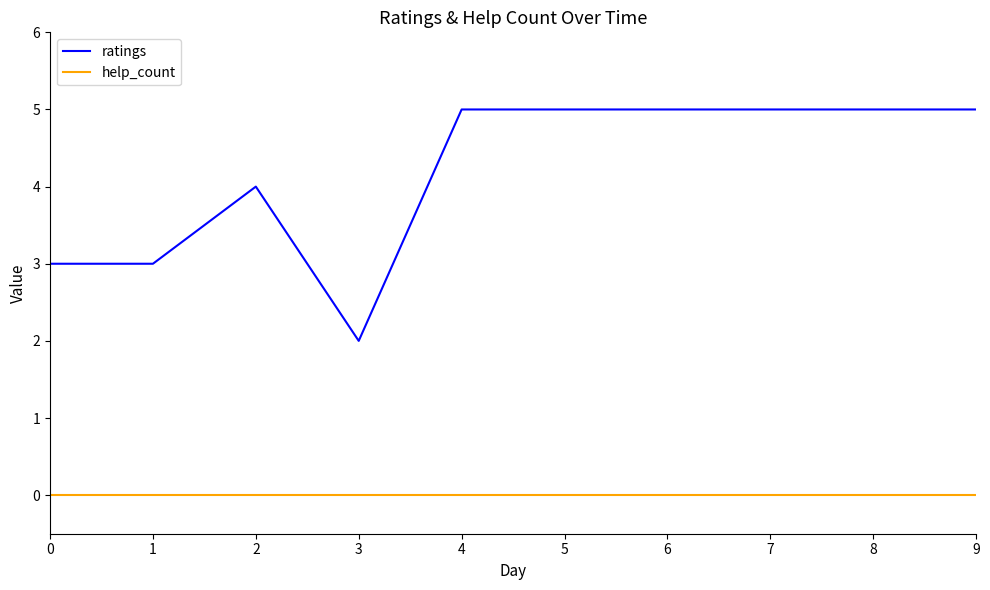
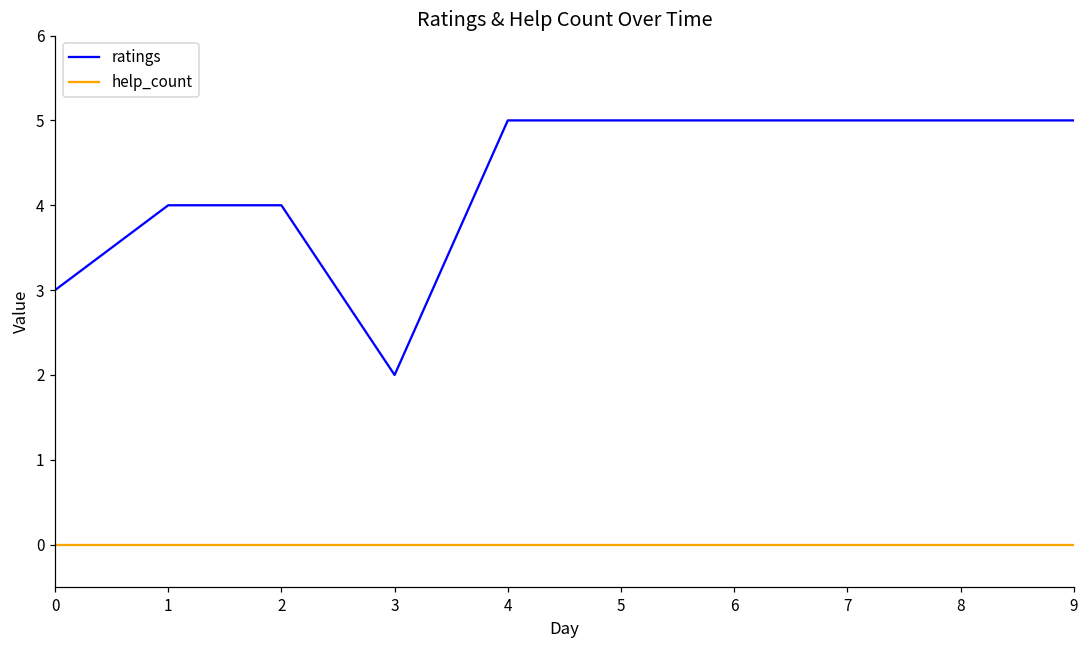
  {
    "ratings": {
      "0": 3,
-     "1": 3,
+     "1": 4,
      "2": 4,
      "3": 2,
      "4": 5,
      "5": 5,
      "6": 5,
      "7": 5,
      "8": 5,
      "9": 5
    },
    "help_count": {
      "0": 0,
      "1": 0,
      "2": 0,
      "3": 0,
      "4": 0,
      "5": 0,
      "6": 0,
      "7": 0,
      "8": 0,
      "9": 0
    }
  }
